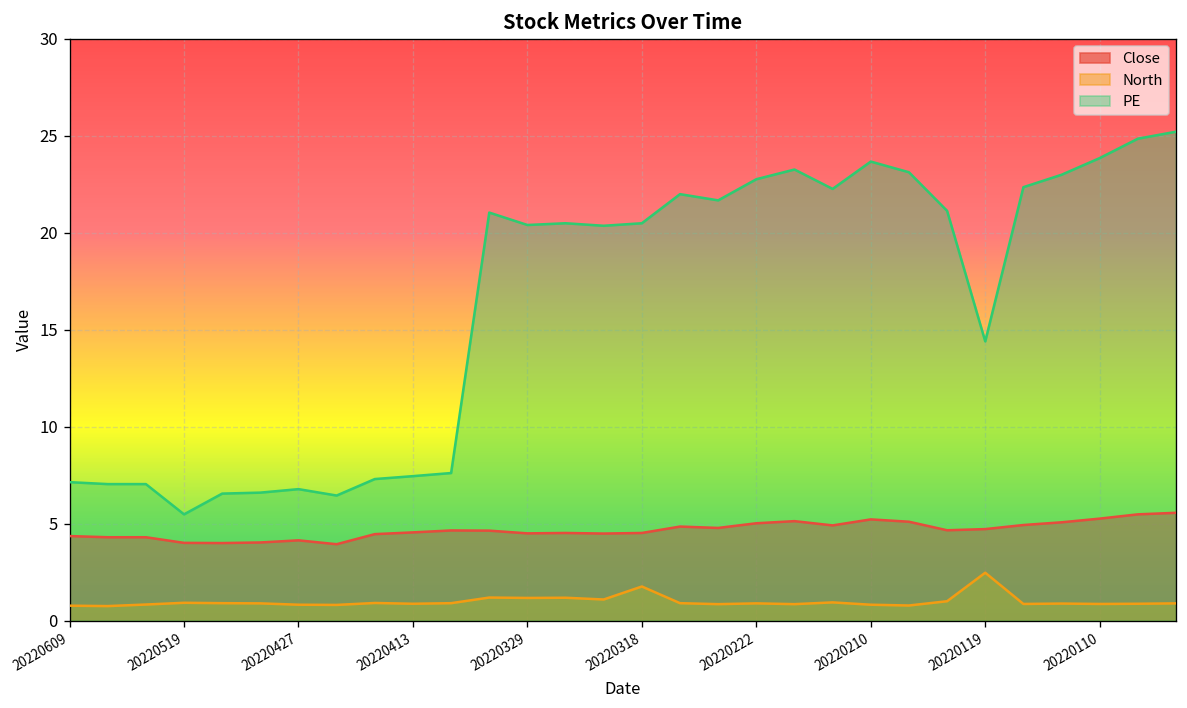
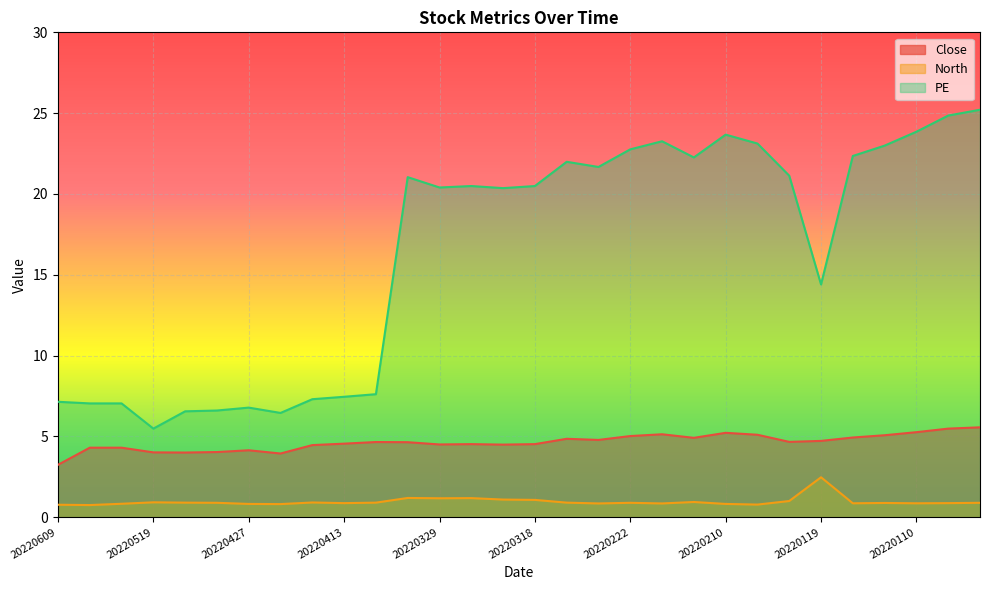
  {
    "Close": {
-     "20220609": 4.4,
+     "20220609": 3.2,
      "20220519": 4.0,
      "20220427": 4.1,
      "20220413": 4.6,
      "20220329": 4.5,
      "20220318": 4.5,
      "20220222": 5.0,
      "20220210": 5.2,
      "20220119": 4.7,
      "20220110": 5.3
    },
    "North": {
      "20220609": 0.8,
      "20220519": 0.9,
      "20220427": 0.8,
      "20220413": 0.9,
      "20220329": 1.2,
-     "20220318": 1.8,
+     "20220318": 1.1,
      "20220222": 0.9,
      "20220210": 0.8,
      "20220119": 2.5,
      "20220110": 0.9
    },
    "PE": {
      "20220609": 7.1,
      "20220519": 5.5,
      "20220427": 6.8,
      "20220413": 7.5,
      "20220329": 20.4,
      "20220318": 20.5,
      "20220222": 22.8,
      "20220210": 23.7,
      "20220119": 14.4,
      "20220110": 23.9
    }
  }
